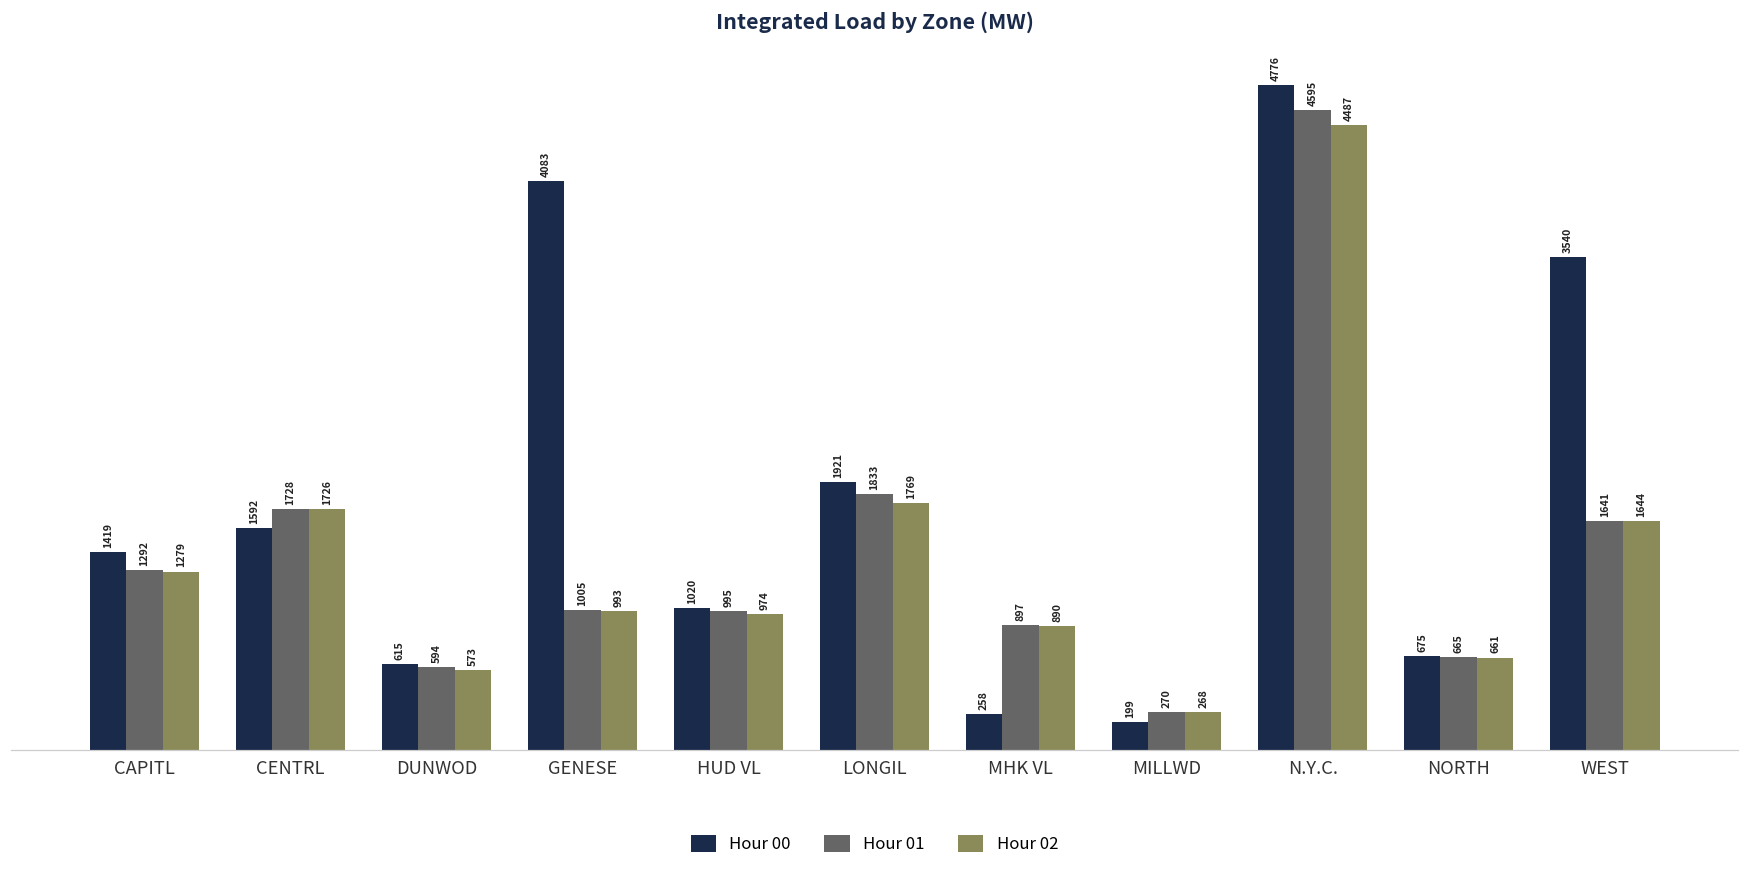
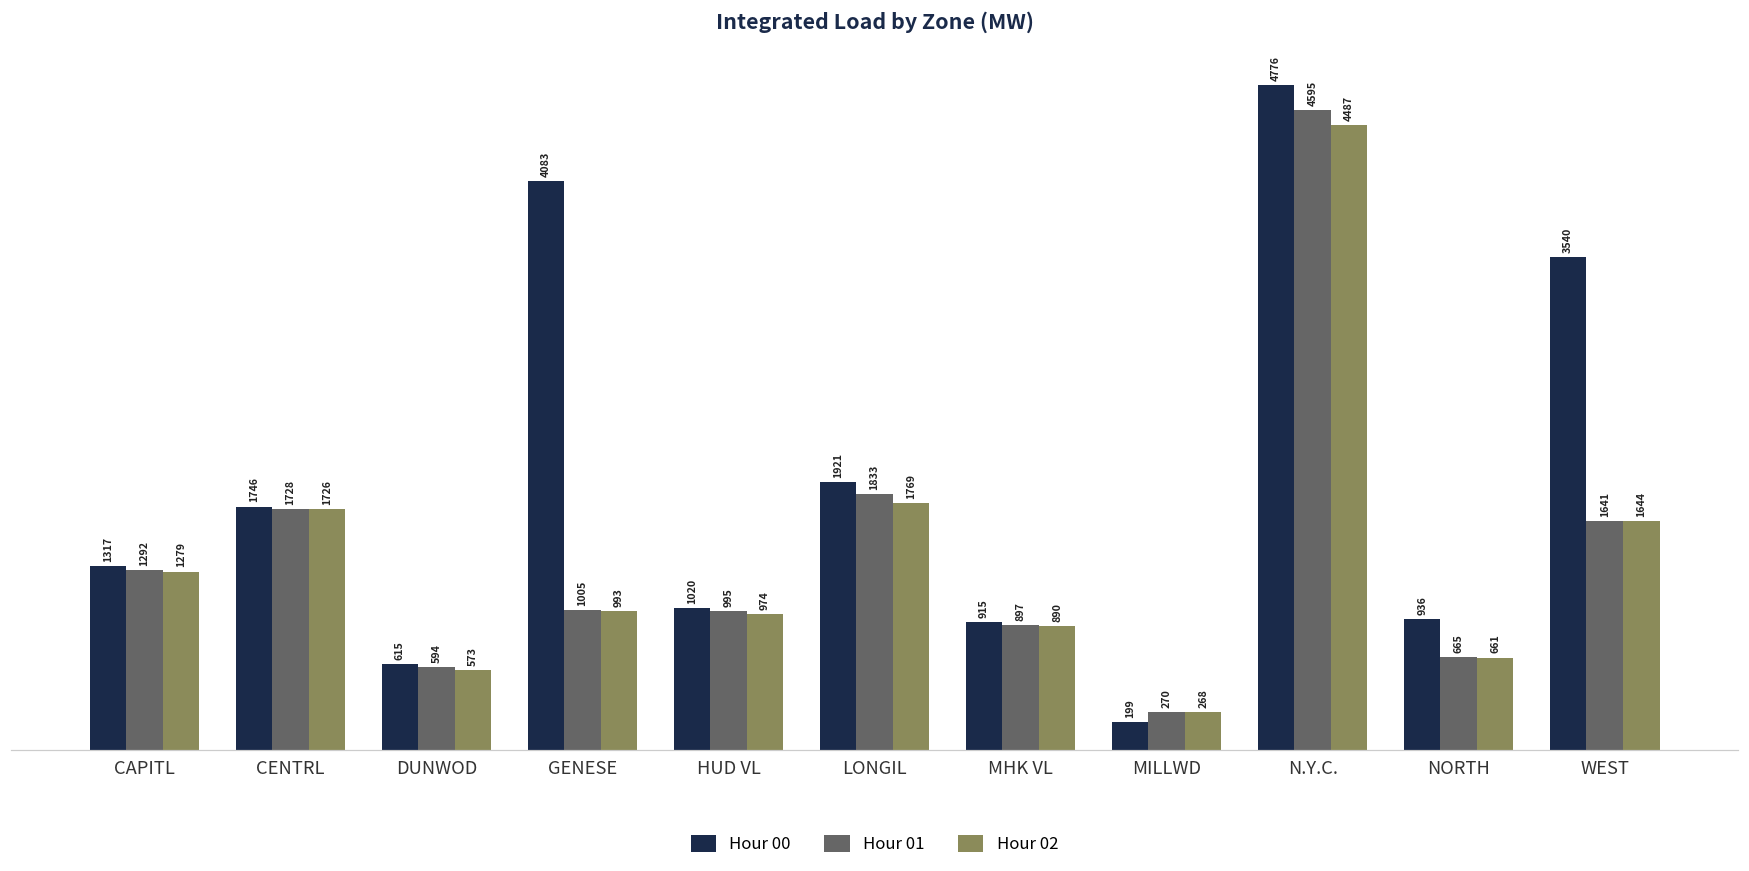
  {
    "Hour 00": {
-     "CAPITL": 1419,
-     "CENTRL": 1592,
+     "CAPITL": 1317,
+     "CENTRL": 1746,
      "DUNWOD": 615,
      "GENESE": 4083,
      "HUD VL": 1020,
      "LONGIL": 1921,
-     "MHK VL": 258,
+     "MHK VL": 915,
      "MILLWD": 199,
      "N.Y.C.": 4776,
-     "NORTH": 675,
+     "NORTH": 936,
      "WEST": 3540
    }
  }
